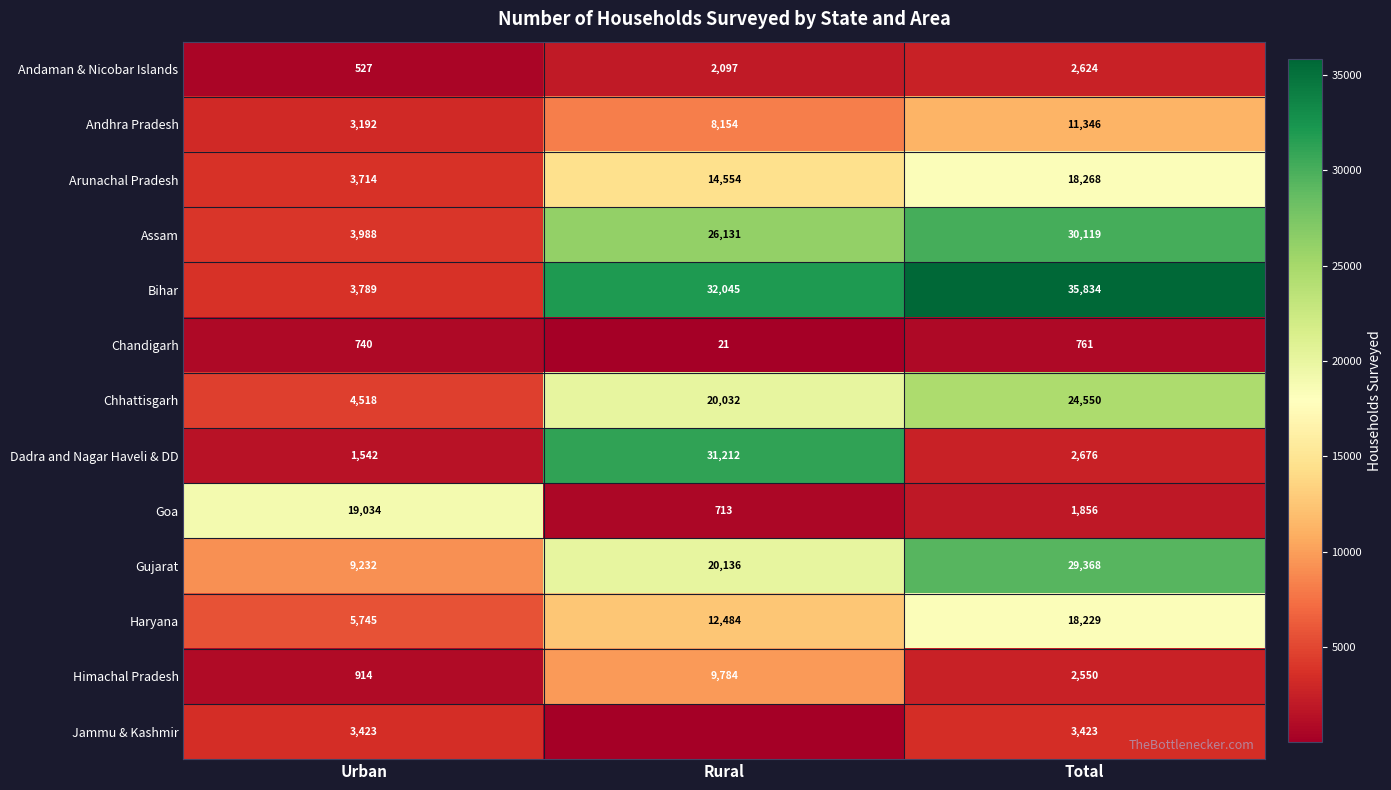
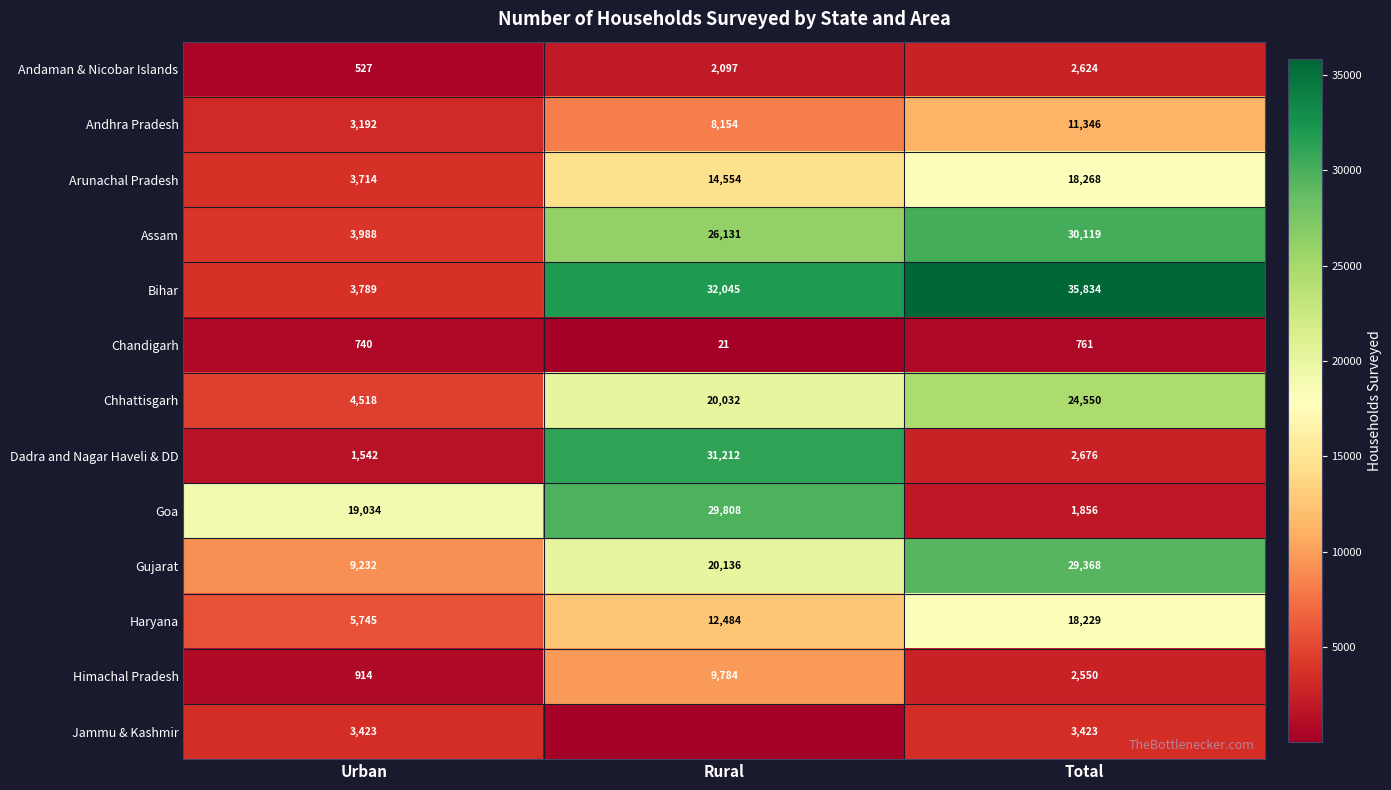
  {
    "Andaman & Nicobar Islands": {
      "Urban": "527",
      "Rural": "2,097",
      "Total": "2,624"
    },
    "Andhra Pradesh": {
      "Urban": "3,192",
      "Rural": "8,154",
      "Total": "11,346"
    },
    "Arunachal Pradesh": {
      "Urban": "3,714",
      "Rural": "14,554",
      "Total": "18,268"
    },
    "Assam": {
      "Urban": "3,988",
      "Rural": "26,131",
      "Total": "30,119"
    },
    "Bihar": {
      "Urban": "3,789",
      "Rural": "32,045",
      "Total": "35,834"
    },
    "Chandigarh": {
      "Urban": "740",
      "Rural": "21",
      "Total": "761"
    },
    "Chhattisgarh": {
      "Urban": "4,518",
      "Rural": "20,032",
      "Total": "24,550"
    },
    "Dadra and Nagar Haveli & DD": {
      "Urban": "1,542",
      "Rural": "31,212",
      "Total": "2,676"
    },
    "Goa": {
      "Urban": "19,034",
-     "Rural": "713",
+     "Rural": "29,808",
      "Total": "1,856"
    },
    "Gujarat": {
      "Urban": "9,232",
      "Rural": "20,136",
      "Total": "29,368"
    },
    "Haryana": {
      "Urban": "5,745",
      "Rural": "12,484",
      "Total": "18,229"
    },
    "Himachal Pradesh": {
      "Urban": "914",
      "Rural": "9,784",
      "Total": "2,550"
    },
    "Jammu & Kashmir": {
      "Urban": "3,423"
    }
  }
